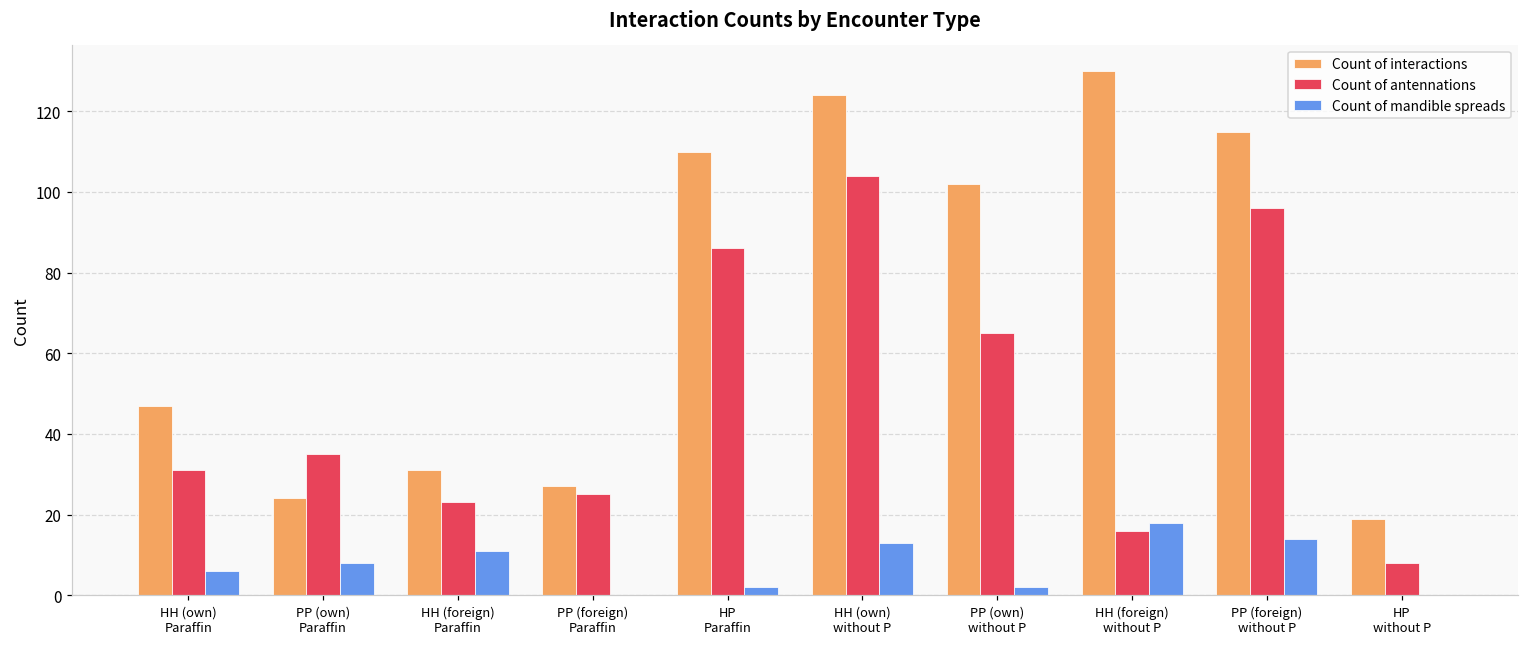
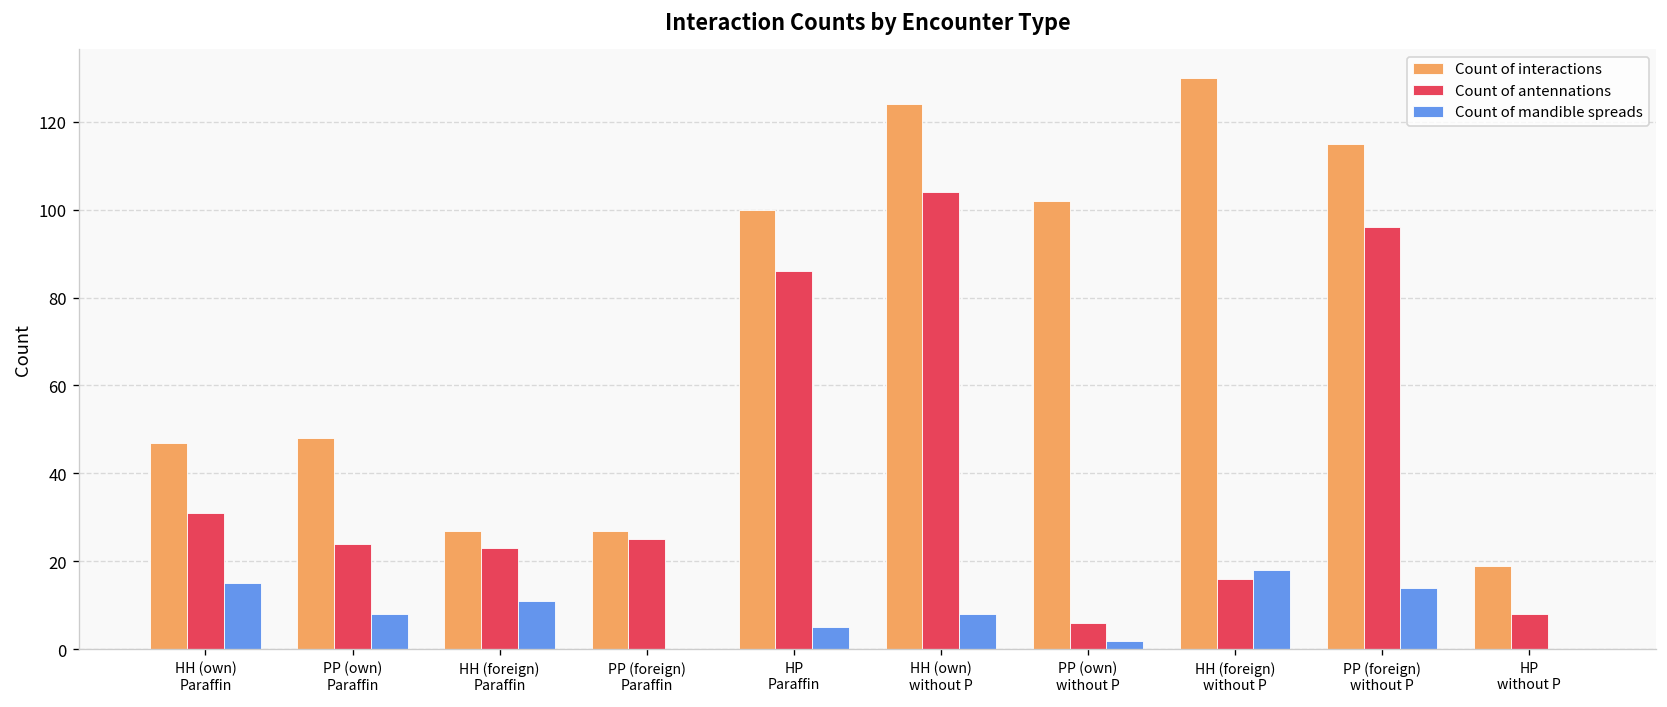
  {
    "Count of interactions": {
      "HH (own) Paraffin": 47,
-     "PP (own) Paraffin": 24,
-     "HH (foreign) Paraffin": 31,
+     "PP (own) Paraffin": 48,
+     "HH (foreign) Paraffin": 27,
      "PP (foreign) Paraffin": 27,
-     "HP Paraffin": 110,
+     "HP Paraffin": 100,
      "HH (own) without P": 124,
      "PP (own) without P": 102,
      "HH (foreign) without P": 130,
      "PP (foreign) without P": 115,
      "HP without P": 19
    },
    "Count of antennations": {
      "HH (own) Paraffin": 31,
-     "PP (own) Paraffin": 35,
+     "PP (own) Paraffin": 24,
      "HH (foreign) Paraffin": 23,
      "PP (foreign) Paraffin": 25,
      "HP Paraffin": 86,
      "HH (own) without P": 104,
-     "PP (own) without P": 65,
+     "PP (own) without P": 6,
      "HH (foreign) without P": 16,
      "PP (foreign) without P": 96,
      "HP without P": 8
    },
    "Count of mandible spreads": {
-     "HH (own) Paraffin": 6,
+     "HH (own) Paraffin": 15,
      "PP (own) Paraffin": 8,
      "HH (foreign) Paraffin": 11,
      "PP (foreign) Paraffin": 0,
-     "HP Paraffin": 2,
-     "HH (own) without P": 13,
+     "HP Paraffin": 5,
+     "HH (own) without P": 8,
      "PP (own) without P": 2,
      "HH (foreign) without P": 18,
      "PP (foreign) without P": 14,
      "HP without P": 0
    }
  }
